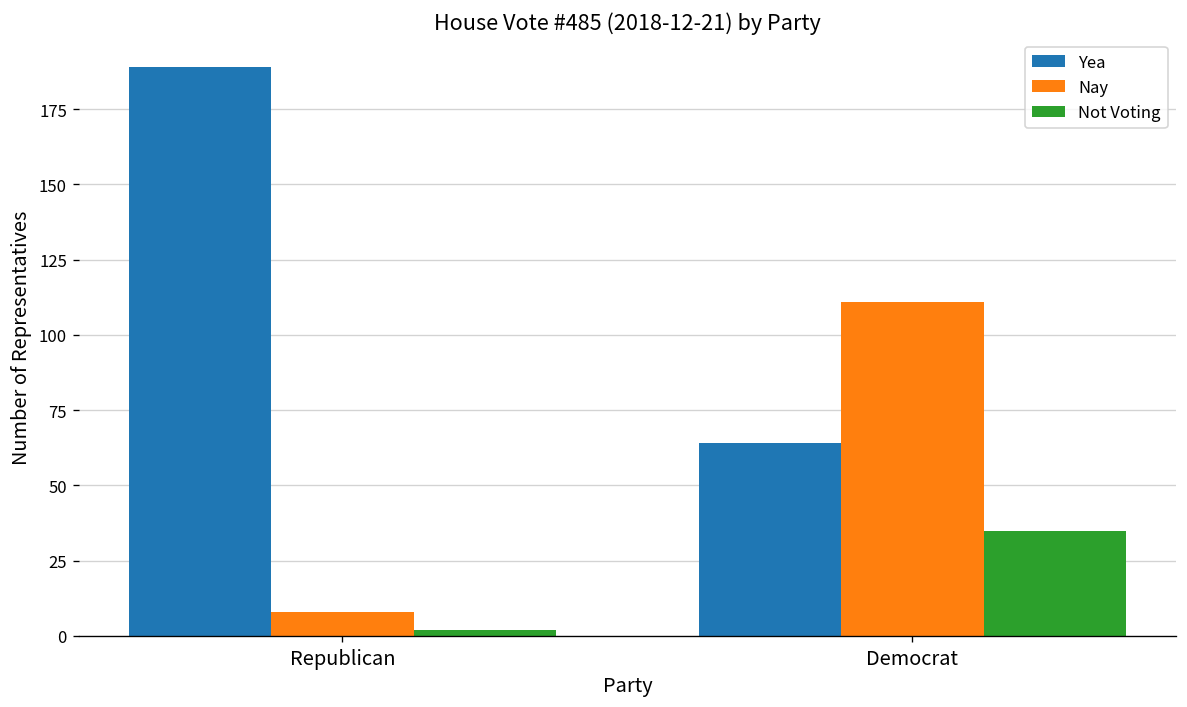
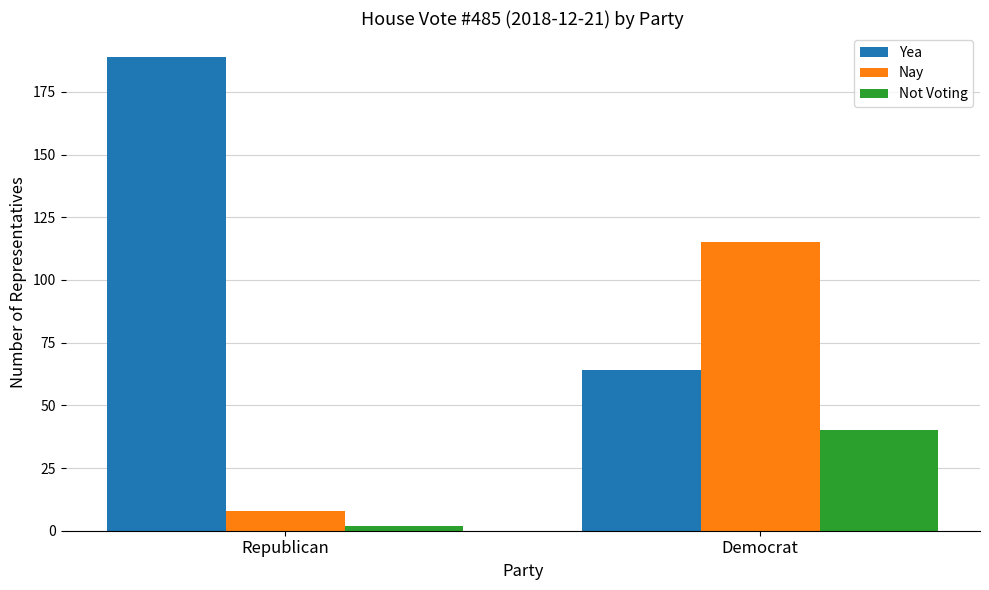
  {
    "Yea": {
      "Republican": 189,
      "Democrat": 64
    },
    "Nay": {
      "Republican": 8,
-     "Democrat": 111
+     "Democrat": 115
    },
    "Not Voting": {
      "Republican": 2,
-     "Democrat": 35
+     "Democrat": 40
    }
  }
